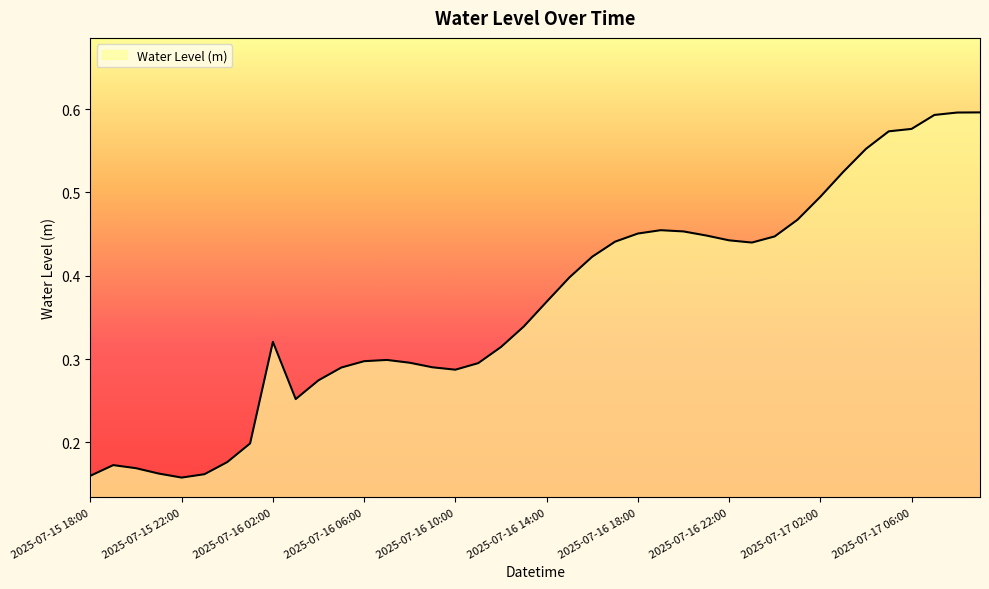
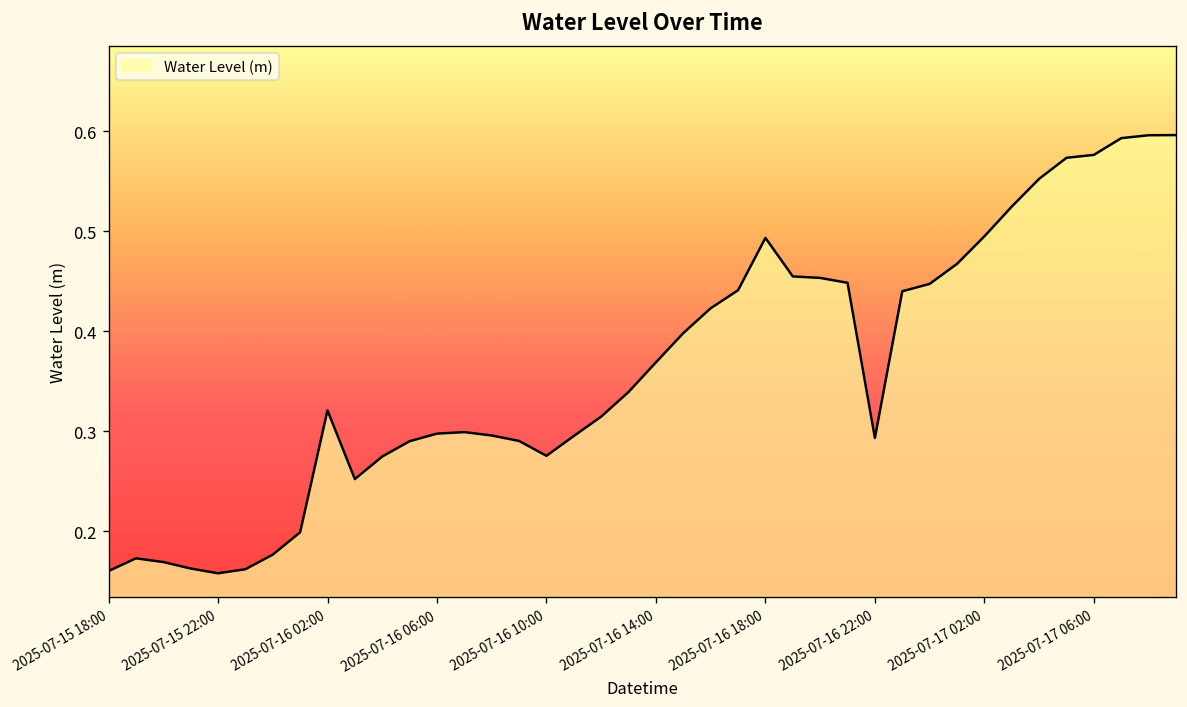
  {
    "2025-07-15 18:00": 0.16,
    "2025-07-15 22:00": 0.16,
    "2025-07-16 02:00": 0.32,
    "2025-07-16 06:00": 0.30,
-   "2025-07-16 10:00": 0.29,
+   "2025-07-16 10:00": 0.28,
    "2025-07-16 14:00": 0.37,
-   "2025-07-16 18:00": 0.45,
-   "2025-07-16 22:00": 0.44,
+   "2025-07-16 18:00": 0.49,
+   "2025-07-16 22:00": 0.29,
    "2025-07-17 02:00": 0.49,
    "2025-07-17 06:00": 0.58
  }
